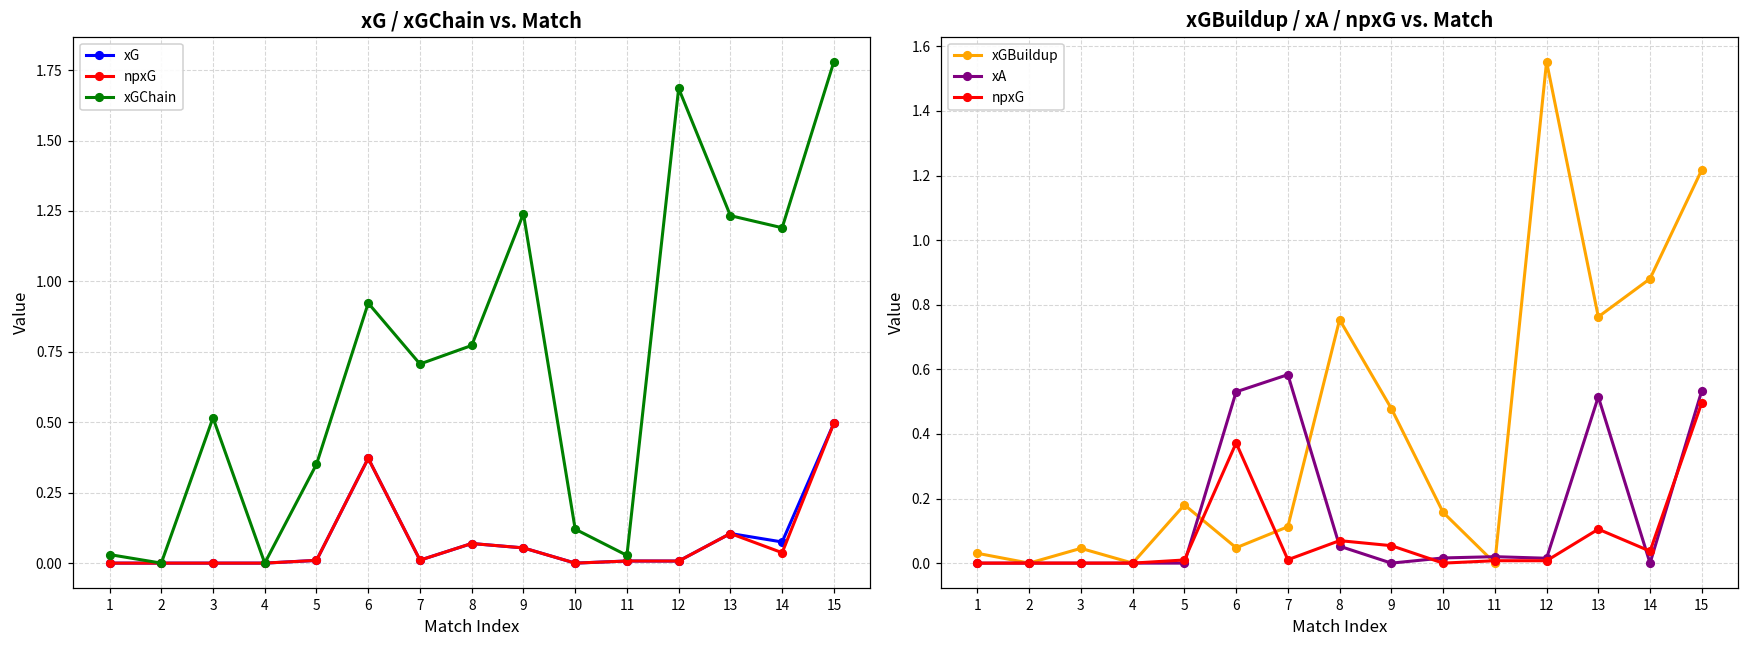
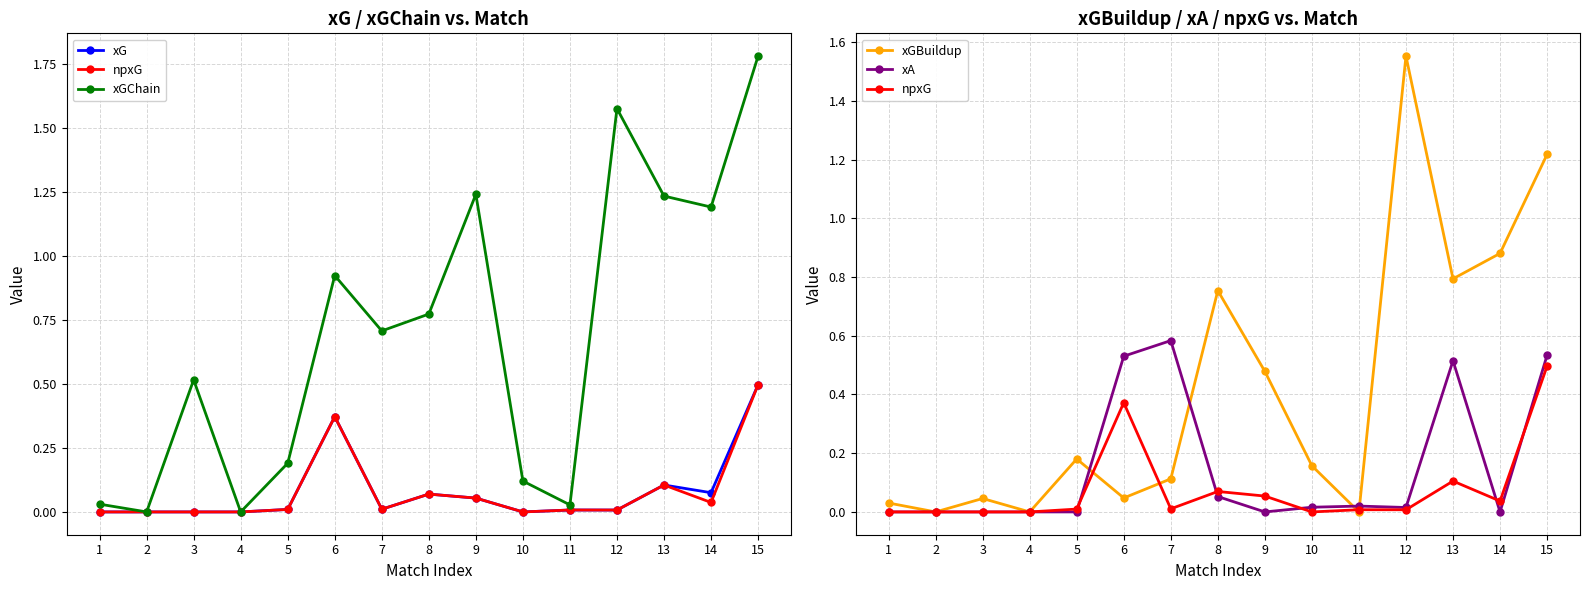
  {
    "xG / xGChain vs. Match": {
      "xG": {
        "14": 0.08
      },
      "npxG": {
        "14": 0.04
      },
      "xGChain": {
        "1": 0.03,
        "3": 0.52,
-       "5": 0.35,
+       "5": 0.19,
        "6": 0.92,
        "7": 0.71,
        "8": 0.77,
        "9": 1.24,
        "10": 0.12,
        "11": 0.03,
-       "12": 1.69,
+       "12": 1.58,
        "13": 1.23,
        "14": 1.19,
        "15": 1.78
      }
    },
    "xGBuildup / xA / npxG vs. Match": {
      "xGBuildup": {
        "1": 0.03,
        "3": 0.05,
        "5": 0.18,
        "6": 0.05,
        "7": 0.11,
        "8": 0.75,
        "9": 0.48,
        "10": 0.16,
        "12": 1.55,
-       "13": 0.76,
+       "13": 0.79,
        "14": 0.88,
        "15": 1.22
      },
      "xA": {
        "5": 0.00,
        "6": 0.53,
        "7": 0.58,
        "8": 0.05,
        "9": 0.00,
        "10": 0.02,
        "11": 0.02,
        "13": 0.51,
        "14": 0.00,
        "15": 0.53
      },
      "npxG": {
        "5": 0.01,
        "6": 0.37,
        "7": 0.01,
        "8": 0.07,
        "9": 0.05,
        "10": 0.00,
        "13": 0.11,
        "14": 0.04,
        "15": 0.50
      }
    }
  }
